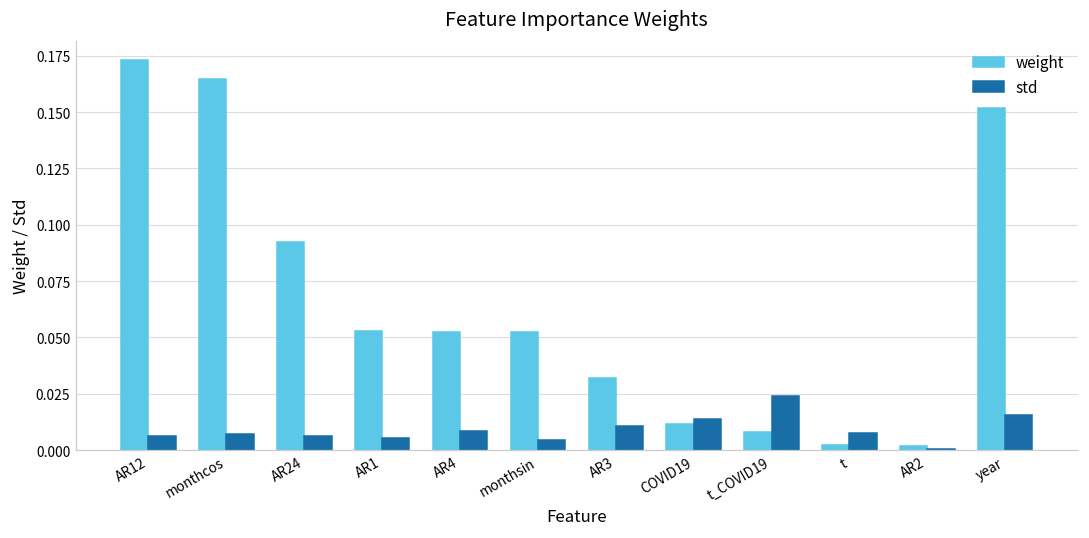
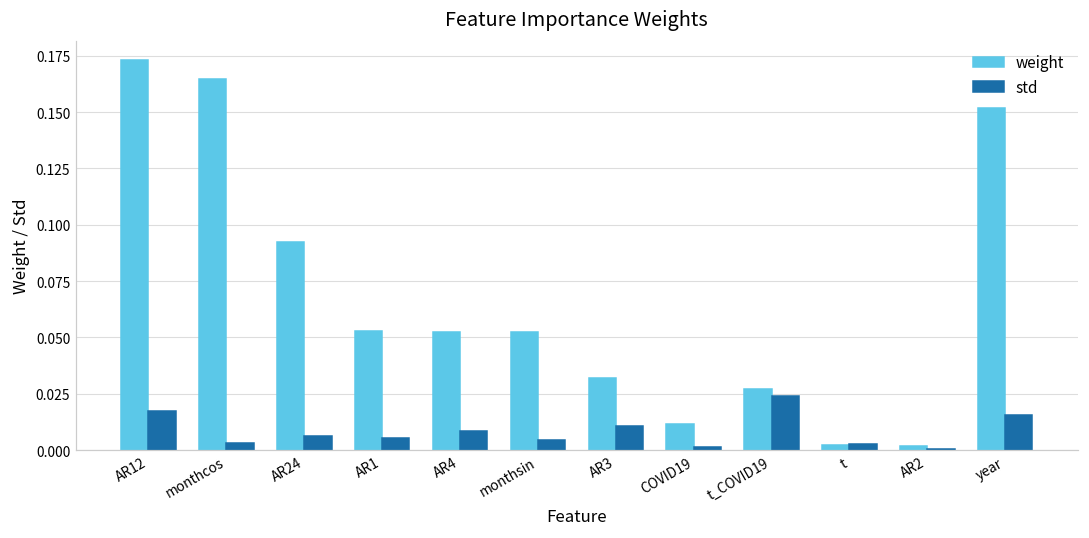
  {
    "weight": {
      "AR12": 0.173,
      "monthcos": 0.165,
      "AR24": 0.093,
      "AR1": 0.053,
      "AR4": 0.052,
      "monthsin": 0.052,
      "AR3": 0.032,
      "COVID19": 0.012,
-     "t_COVID19": 0.008,
+     "t_COVID19": 0.027,
      "t": 0.002,
      "AR2": 0.002,
      "year": 0.152
    },
    "std": {
-     "AR12": 0.006,
-     "monthcos": 0.007,
+     "AR12": 0.017,
+     "monthcos": 0.003,
      "AR24": 0.006,
      "AR1": 0.005,
      "AR4": 0.009,
      "monthsin": 0.004,
      "AR3": 0.011,
-     "COVID19": 0.014,
+     "COVID19": 0.001,
      "t_COVID19": 0.024,
-     "t": 0.008,
+     "t": 0.003,
      "year": 0.016
    }
  }
